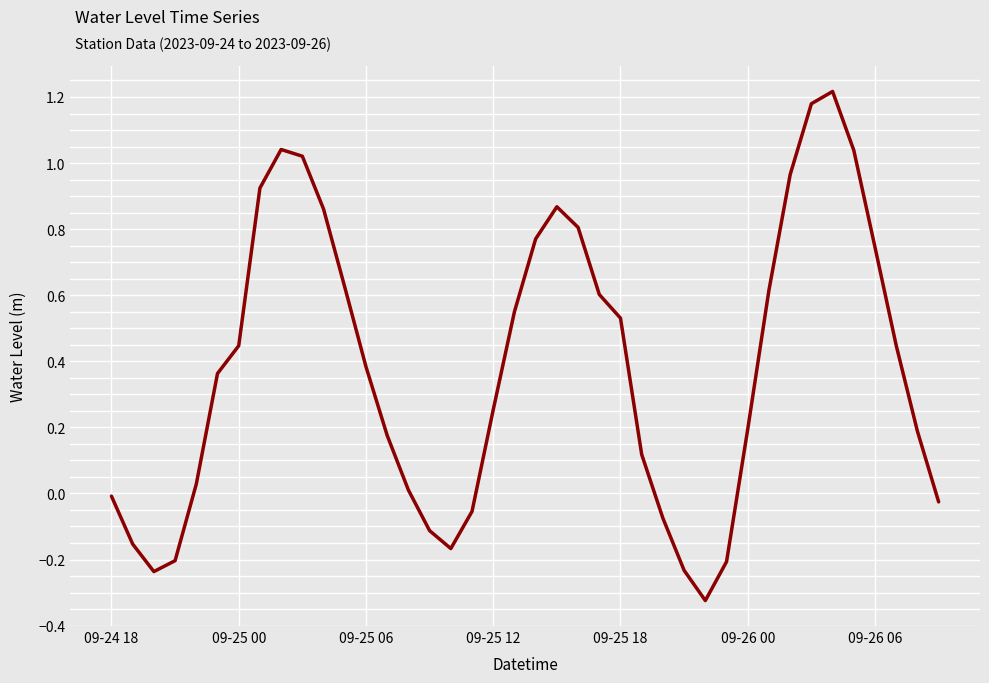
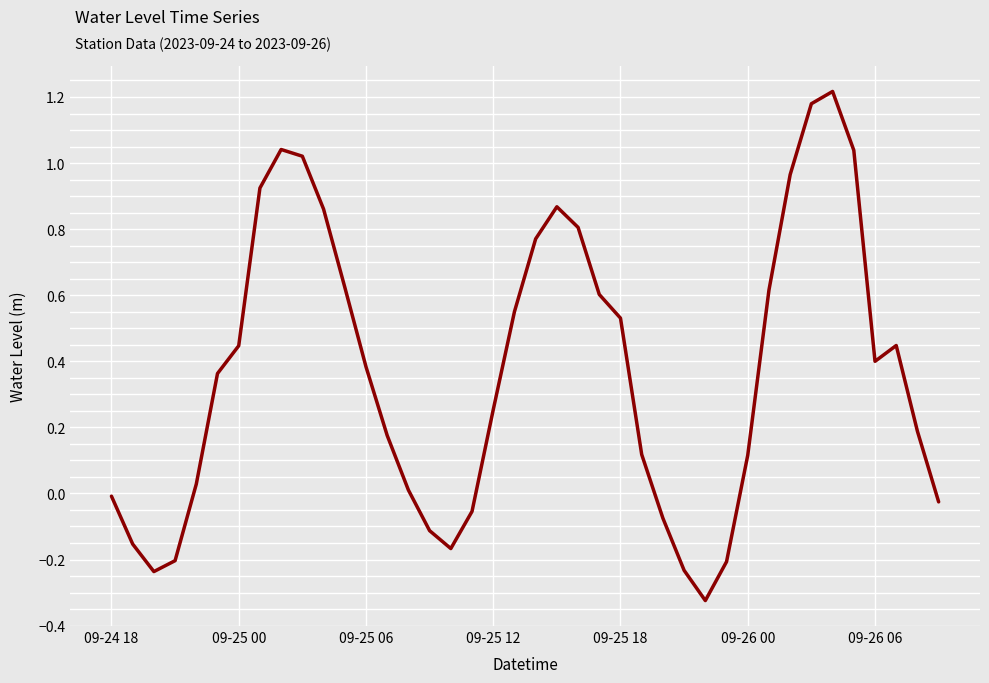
  {
    "09-24 18": -0.01,
    "09-25 00": 0.45,
    "09-25 06": 0.38,
    "09-25 12": 0.25,
    "09-25 18": 0.53,
-   "09-26 00": 0.19,
-   "09-26 06": 0.74
+   "09-26 00": 0.12,
+   "09-26 06": 0.40
  }
